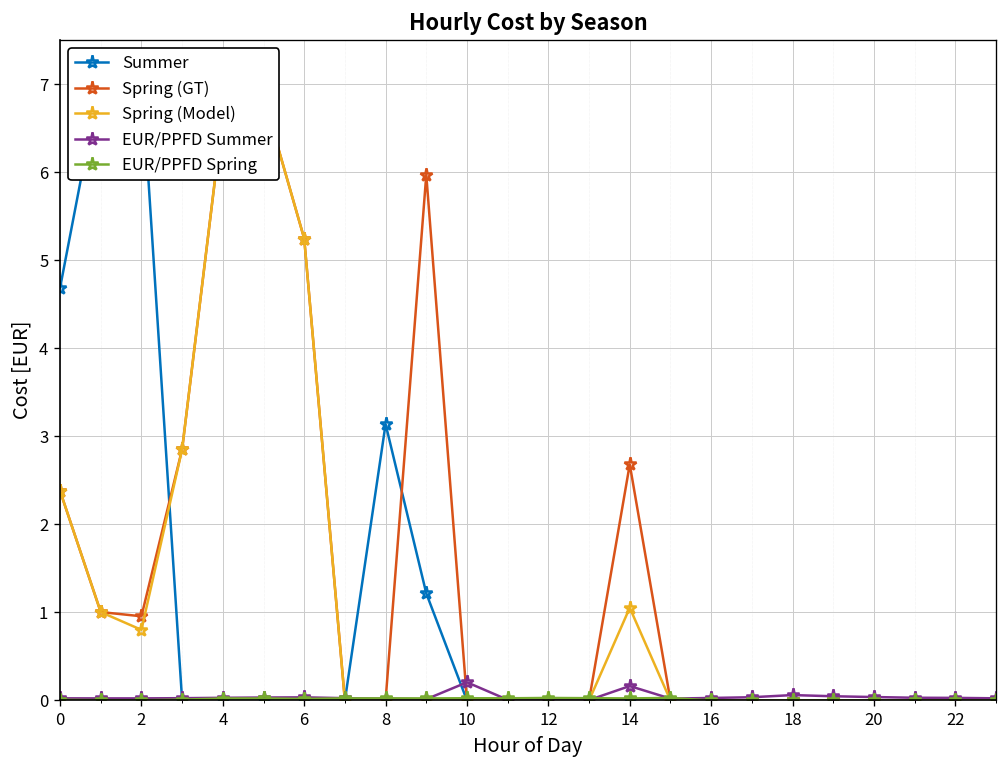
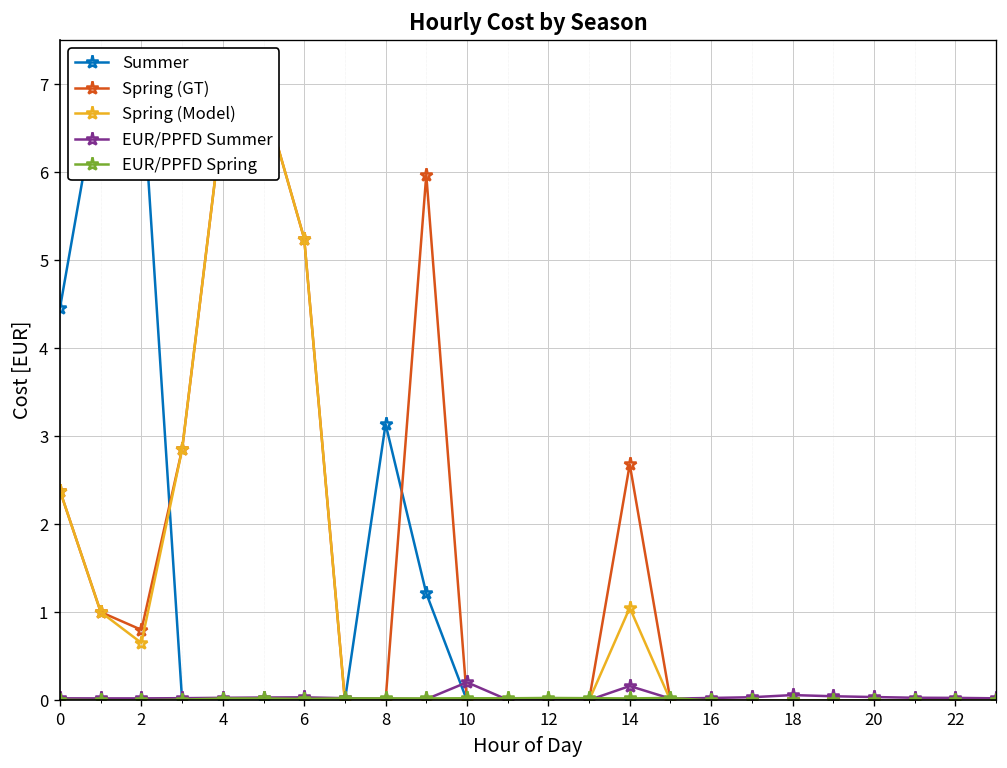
  {
    "Summer": {
-     "0": 4.7,
+     "0": 4.5,
      "8": 3.1
    },
    "Spring (GT)": {
-     "2": 1.0,
+     "2": 0.8,
      "14": 2.7
    },
    "Spring (Model)": {
-     "2": 0.8,
+     "2": 0.7,
      "14": 1.1
    },
    "EUR/PPFD Summer": {
      "10": 0.2,
      "14": 0.2,
      "18": 0.1,
      "20": 0.0
    }
  }
